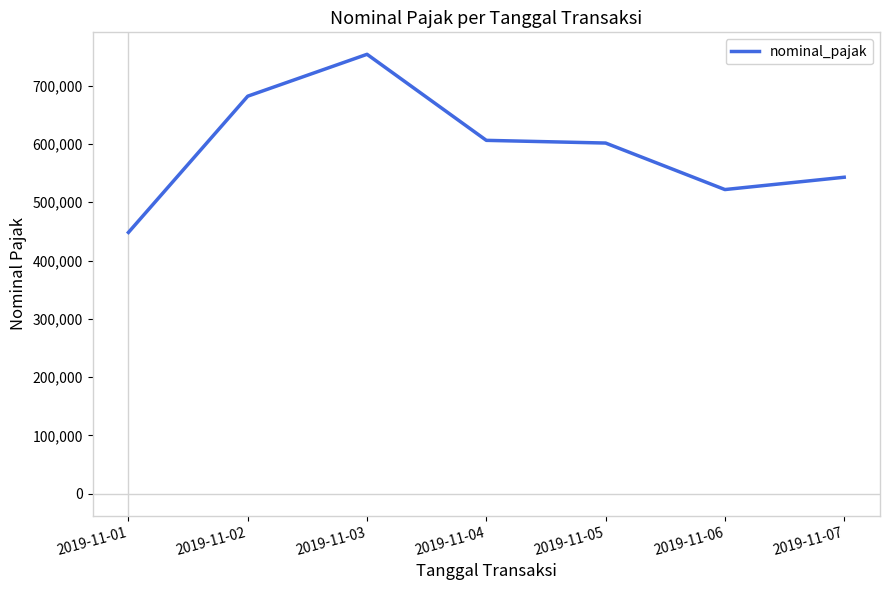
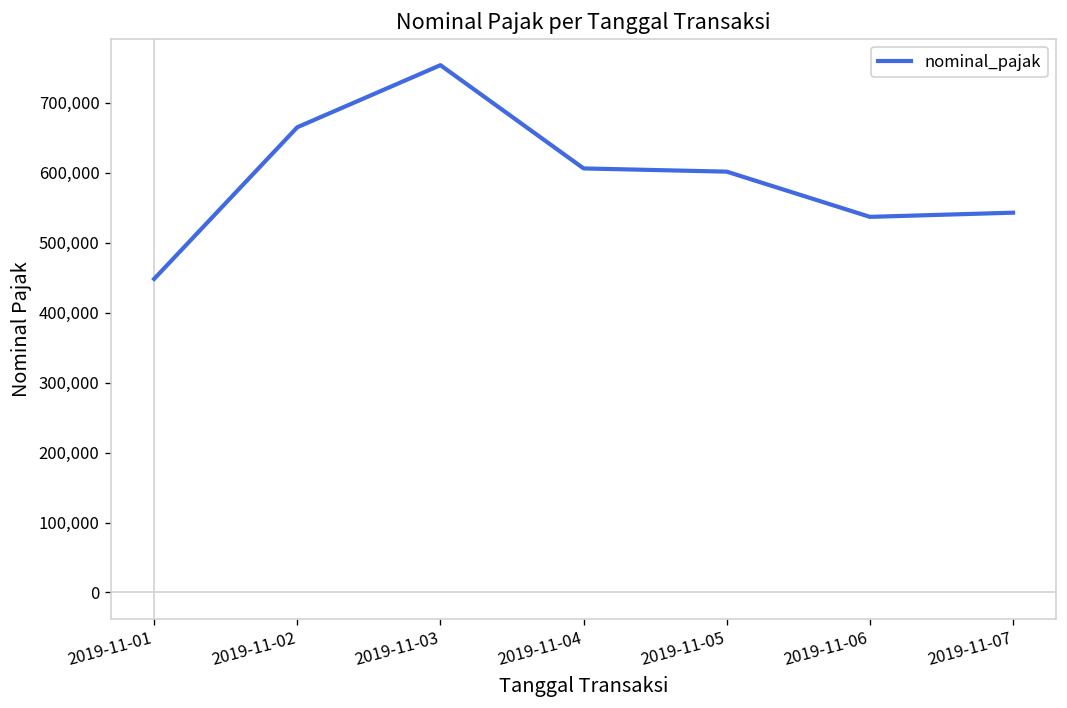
  {
    "2019-11-01": "450,000",
-   "2019-11-02": "680,000",
+   "2019-11-02": "670,000",
    "2019-11-03": "750,000",
    "2019-11-04": "610,000",
    "2019-11-05": "600,000",
-   "2019-11-06": "520,000",
+   "2019-11-06": "540,000",
    "2019-11-07": "540,000"
  }
